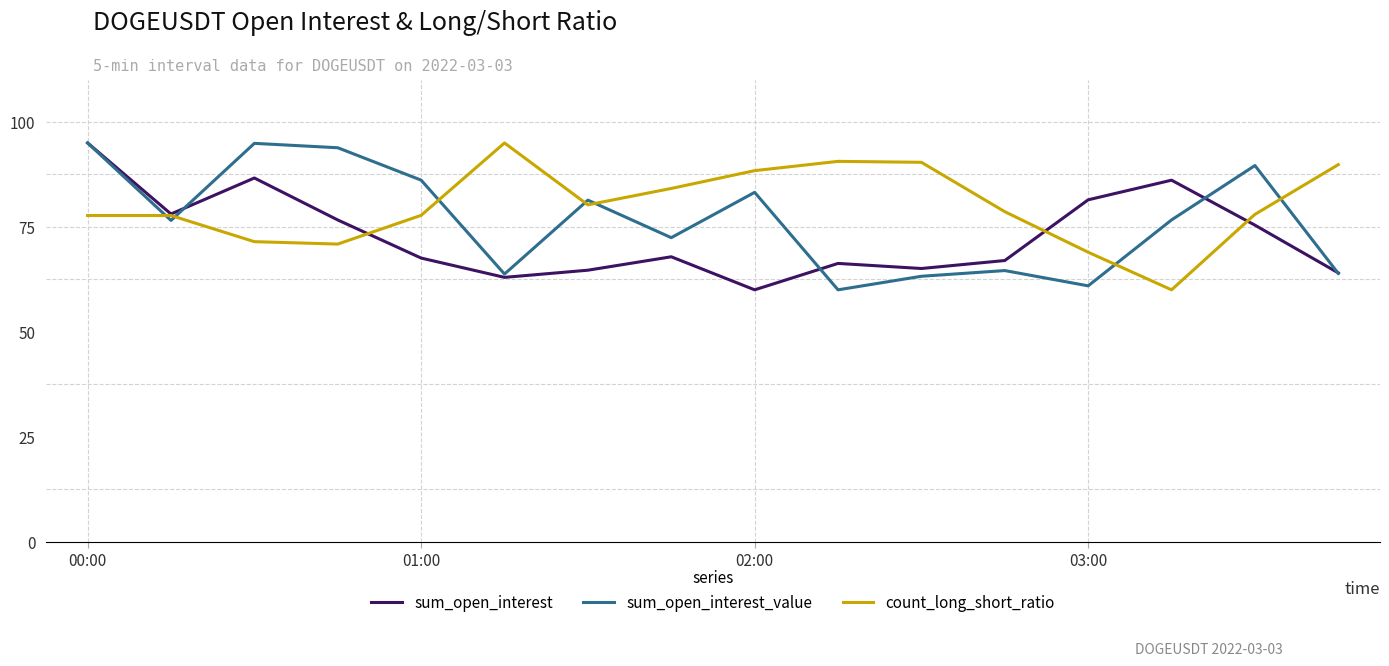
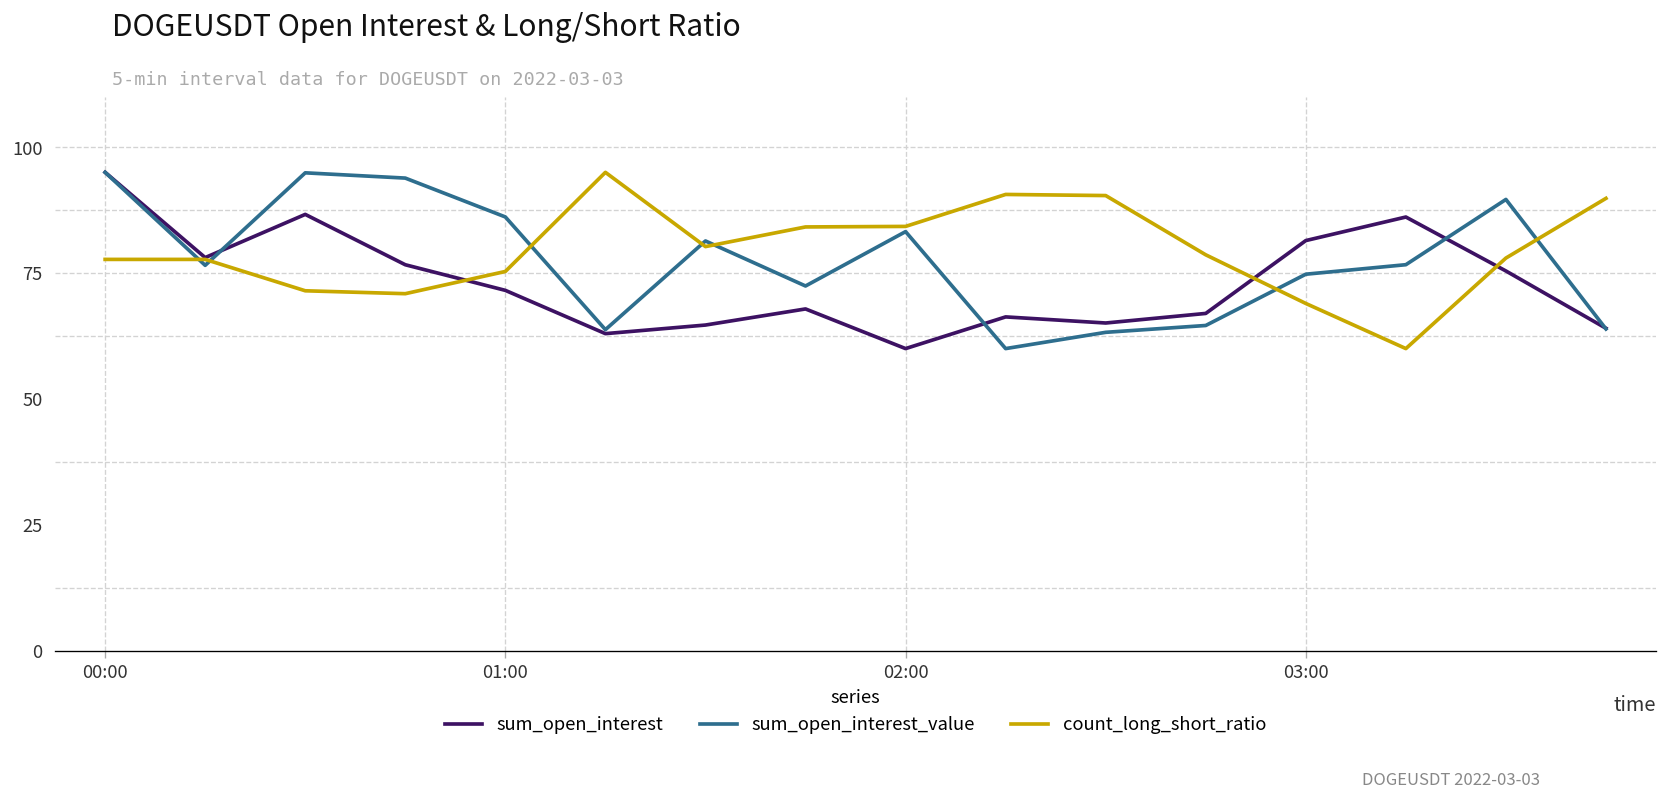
  {
    "sum_open_interest": {
-     "01:00": 68,
+     "01:00": 72,
      "02:00": 60,
      "03:00": 81
    },
    "sum_open_interest_value": {
      "01:00": 86,
      "02:00": 83,
-     "03:00": 61
+     "03:00": 75
    },
    "count_long_short_ratio": {
      "00:00": 78,
-     "01:00": 78,
-     "02:00": 88,
+     "01:00": 75,
+     "02:00": 84,
      "03:00": 69
    }
  }
